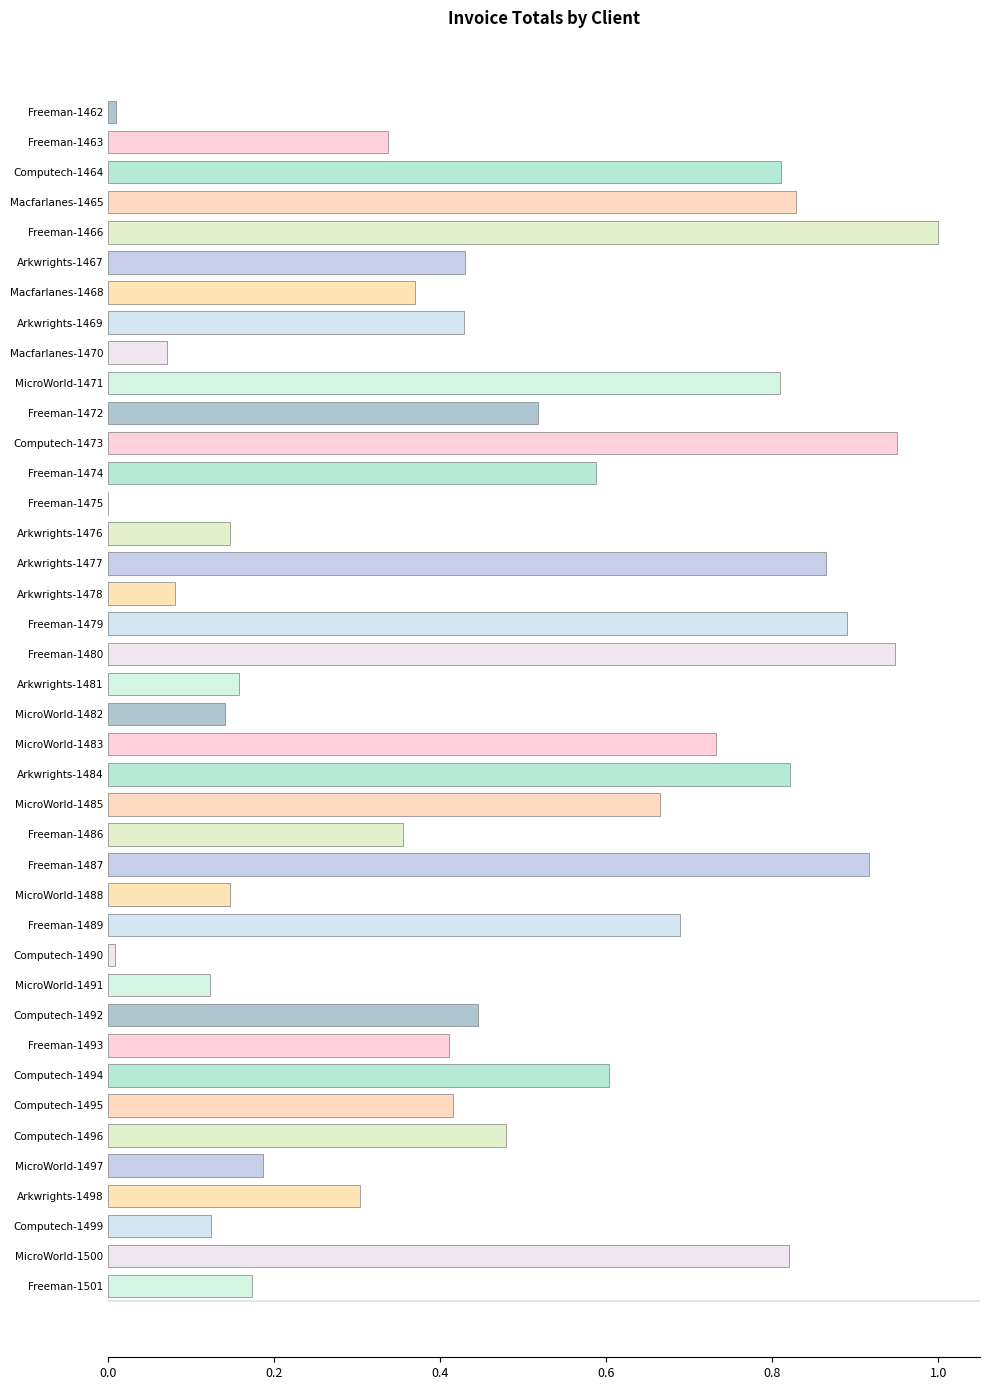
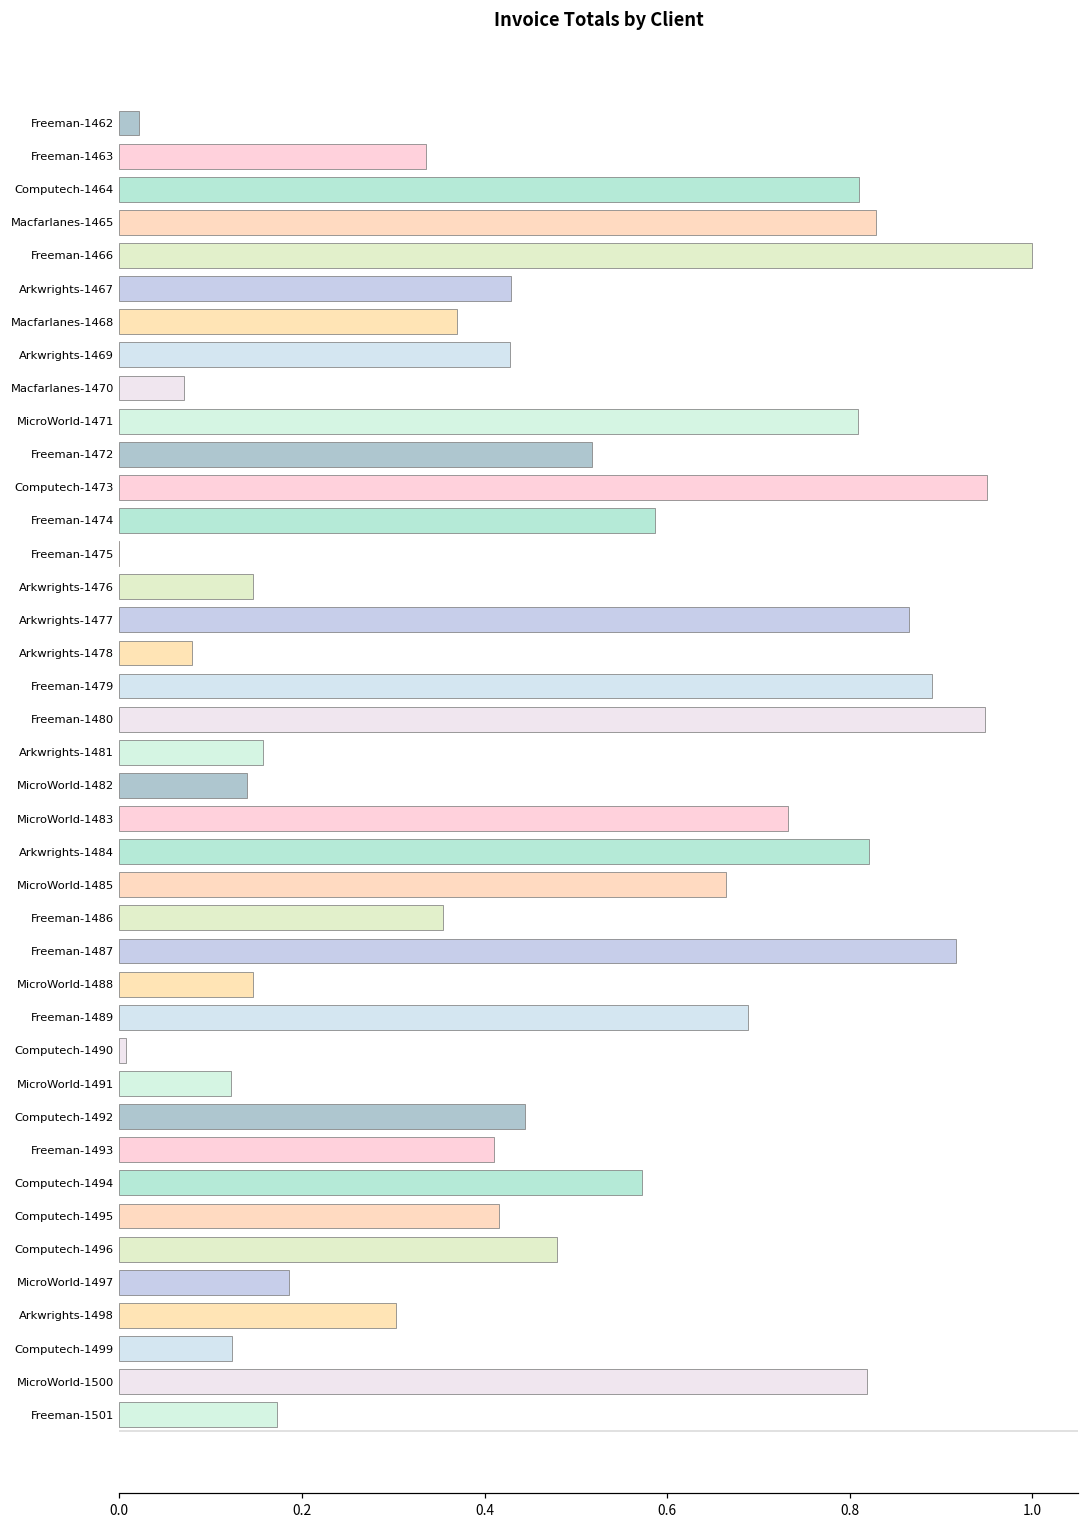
  {
-   "Freeman-1462": 0.01,
+   "Freeman-1462": 0.02,
    "Freeman-1463": 0.34,
    "Computech-1464": 0.81,
    "Macfarlanes-1465": 0.83,
    "Freeman-1466": 1.00,
    "Arkwrights-1467": 0.43,
    "Macfarlanes-1468": 0.37,
    "Arkwrights-1469": 0.43,
    "Macfarlanes-1470": 0.07,
    "MicroWorld-1471": 0.81,
    "Freeman-1472": 0.52,
    "Computech-1473": 0.95,
    "Freeman-1474": 0.59,
    "Arkwrights-1476": 0.15,
    "Arkwrights-1477": 0.86,
    "Arkwrights-1478": 0.08,
    "Freeman-1479": 0.89,
    "Freeman-1480": 0.95,
    "Arkwrights-1481": 0.16,
    "MicroWorld-1482": 0.14,
    "MicroWorld-1483": 0.73,
    "Arkwrights-1484": 0.82,
    "MicroWorld-1485": 0.66,
    "Freeman-1486": 0.35,
    "Freeman-1487": 0.92,
    "MicroWorld-1488": 0.15,
    "Freeman-1489": 0.69,
    "Computech-1490": 0.01,
    "MicroWorld-1491": 0.12,
    "Computech-1492": 0.44,
    "Freeman-1493": 0.41,
-   "Computech-1494": 0.60,
+   "Computech-1494": 0.57,
    "Computech-1495": 0.42,
    "Computech-1496": 0.48,
    "MicroWorld-1497": 0.19,
    "Arkwrights-1498": 0.30,
    "Computech-1499": 0.12,
    "MicroWorld-1500": 0.82,
    "Freeman-1501": 0.17
  }
